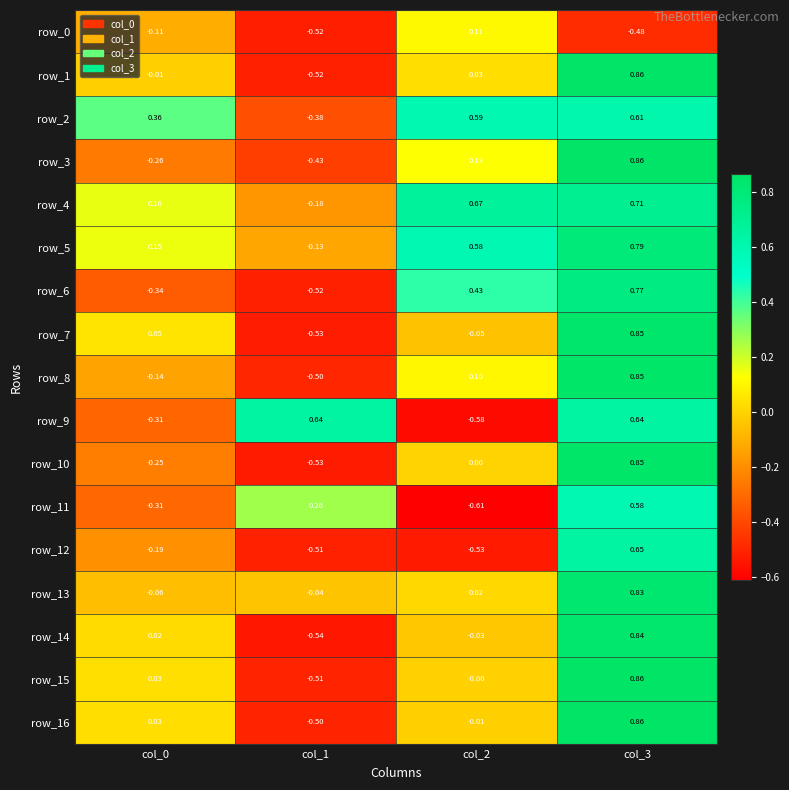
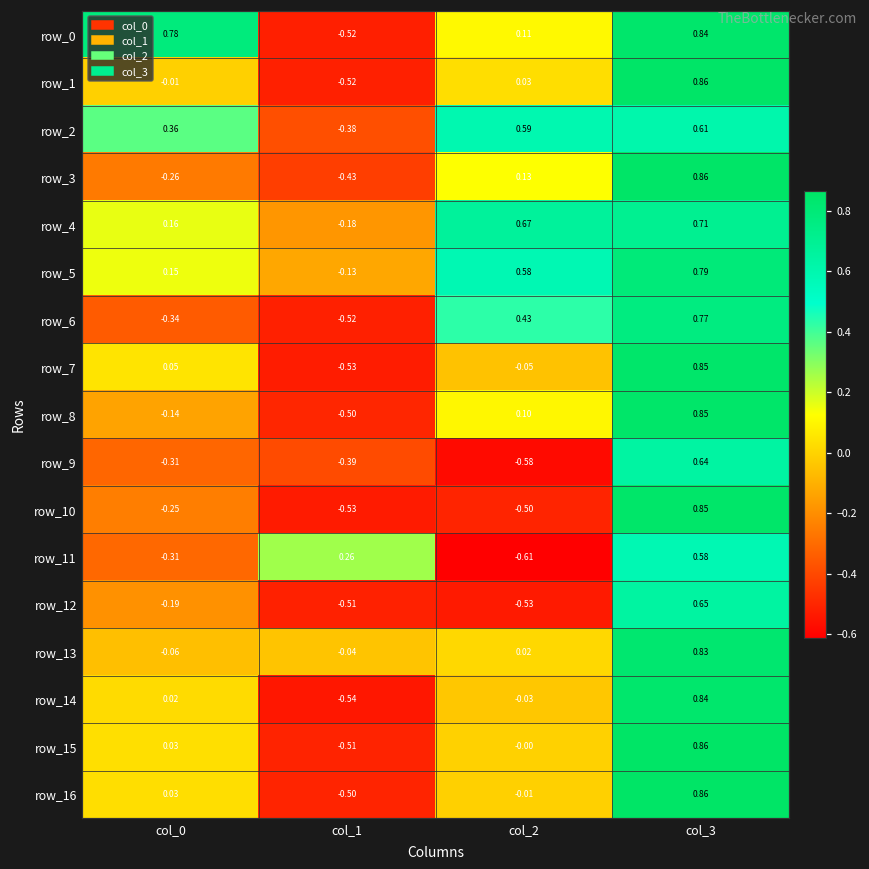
  {
    "row_0": {
-     "col_0": -0.11,
+     "col_0": 0.78,
      "col_1": -0.52,
      "col_2": 0.11,
-     "col_3": -0.48
+     "col_3": 0.84
    },
    "row_1": {
      "col_0": -0.01,
      "col_1": -0.52,
      "col_2": 0.03,
      "col_3": 0.86
    },
    "row_2": {
      "col_0": 0.36,
      "col_1": -0.38,
      "col_2": 0.59,
      "col_3": 0.61
    },
    "row_3": {
      "col_0": -0.26,
      "col_1": -0.43,
      "col_2": 0.13,
      "col_3": 0.86
    },
    "row_4": {
      "col_0": 0.16,
      "col_1": -0.18,
      "col_2": 0.67,
      "col_3": 0.71
    },
    "row_5": {
      "col_0": 0.15,
      "col_1": -0.13,
      "col_2": 0.58,
      "col_3": 0.79
    },
    "row_6": {
      "col_0": -0.34,
      "col_1": -0.52,
      "col_2": 0.43,
      "col_3": 0.77
    },
    "row_7": {
      "col_0": 0.05,
      "col_1": -0.53,
      "col_2": -0.05,
      "col_3": 0.85
    },
    "row_8": {
      "col_0": -0.14,
      "col_1": -0.50,
      "col_2": 0.10,
      "col_3": 0.85
    },
    "row_9": {
      "col_0": -0.31,
-     "col_1": 0.64,
+     "col_1": -0.39,
      "col_2": -0.58,
      "col_3": 0.64
    },
    "row_10": {
      "col_0": -0.25,
      "col_1": -0.53,
-     "col_2": 0.00,
+     "col_2": -0.50,
      "col_3": 0.85
    },
    "row_11": {
      "col_0": -0.31,
      "col_1": 0.26,
      "col_2": -0.61,
      "col_3": 0.58
    },
    "row_12": {
      "col_0": -0.19,
      "col_1": -0.51,
      "col_2": -0.53,
      "col_3": 0.65
    },
    "row_13": {
      "col_0": -0.06,
      "col_1": -0.04,
      "col_2": 0.02,
      "col_3": 0.83
    },
    "row_14": {
      "col_0": 0.02,
      "col_1": -0.54,
      "col_2": -0.03,
      "col_3": 0.84
    },
    "row_15": {
      "col_0": 0.03,
      "col_1": -0.51,
      "col_2": -0.00,
      "col_3": 0.86
    },
    "row_16": {
      "col_0": 0.03,
      "col_1": -0.50,
      "col_2": -0.01,
      "col_3": 0.86
    }
  }
